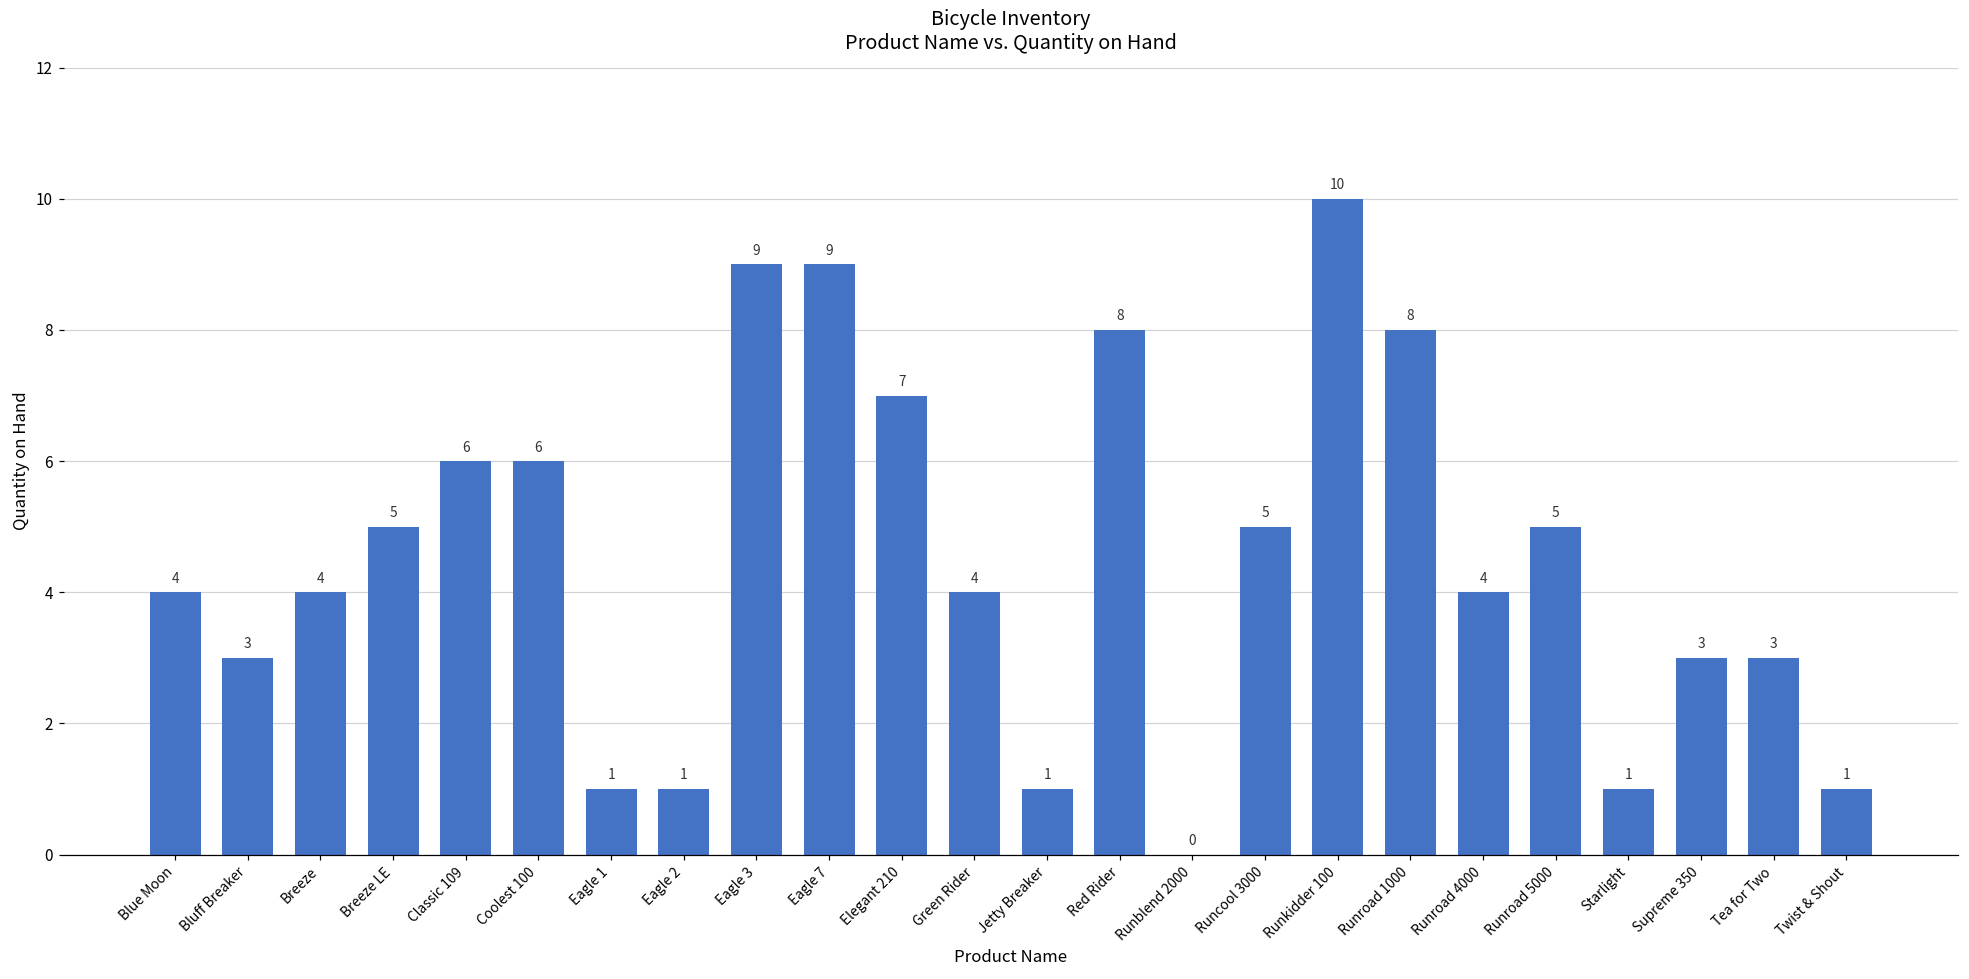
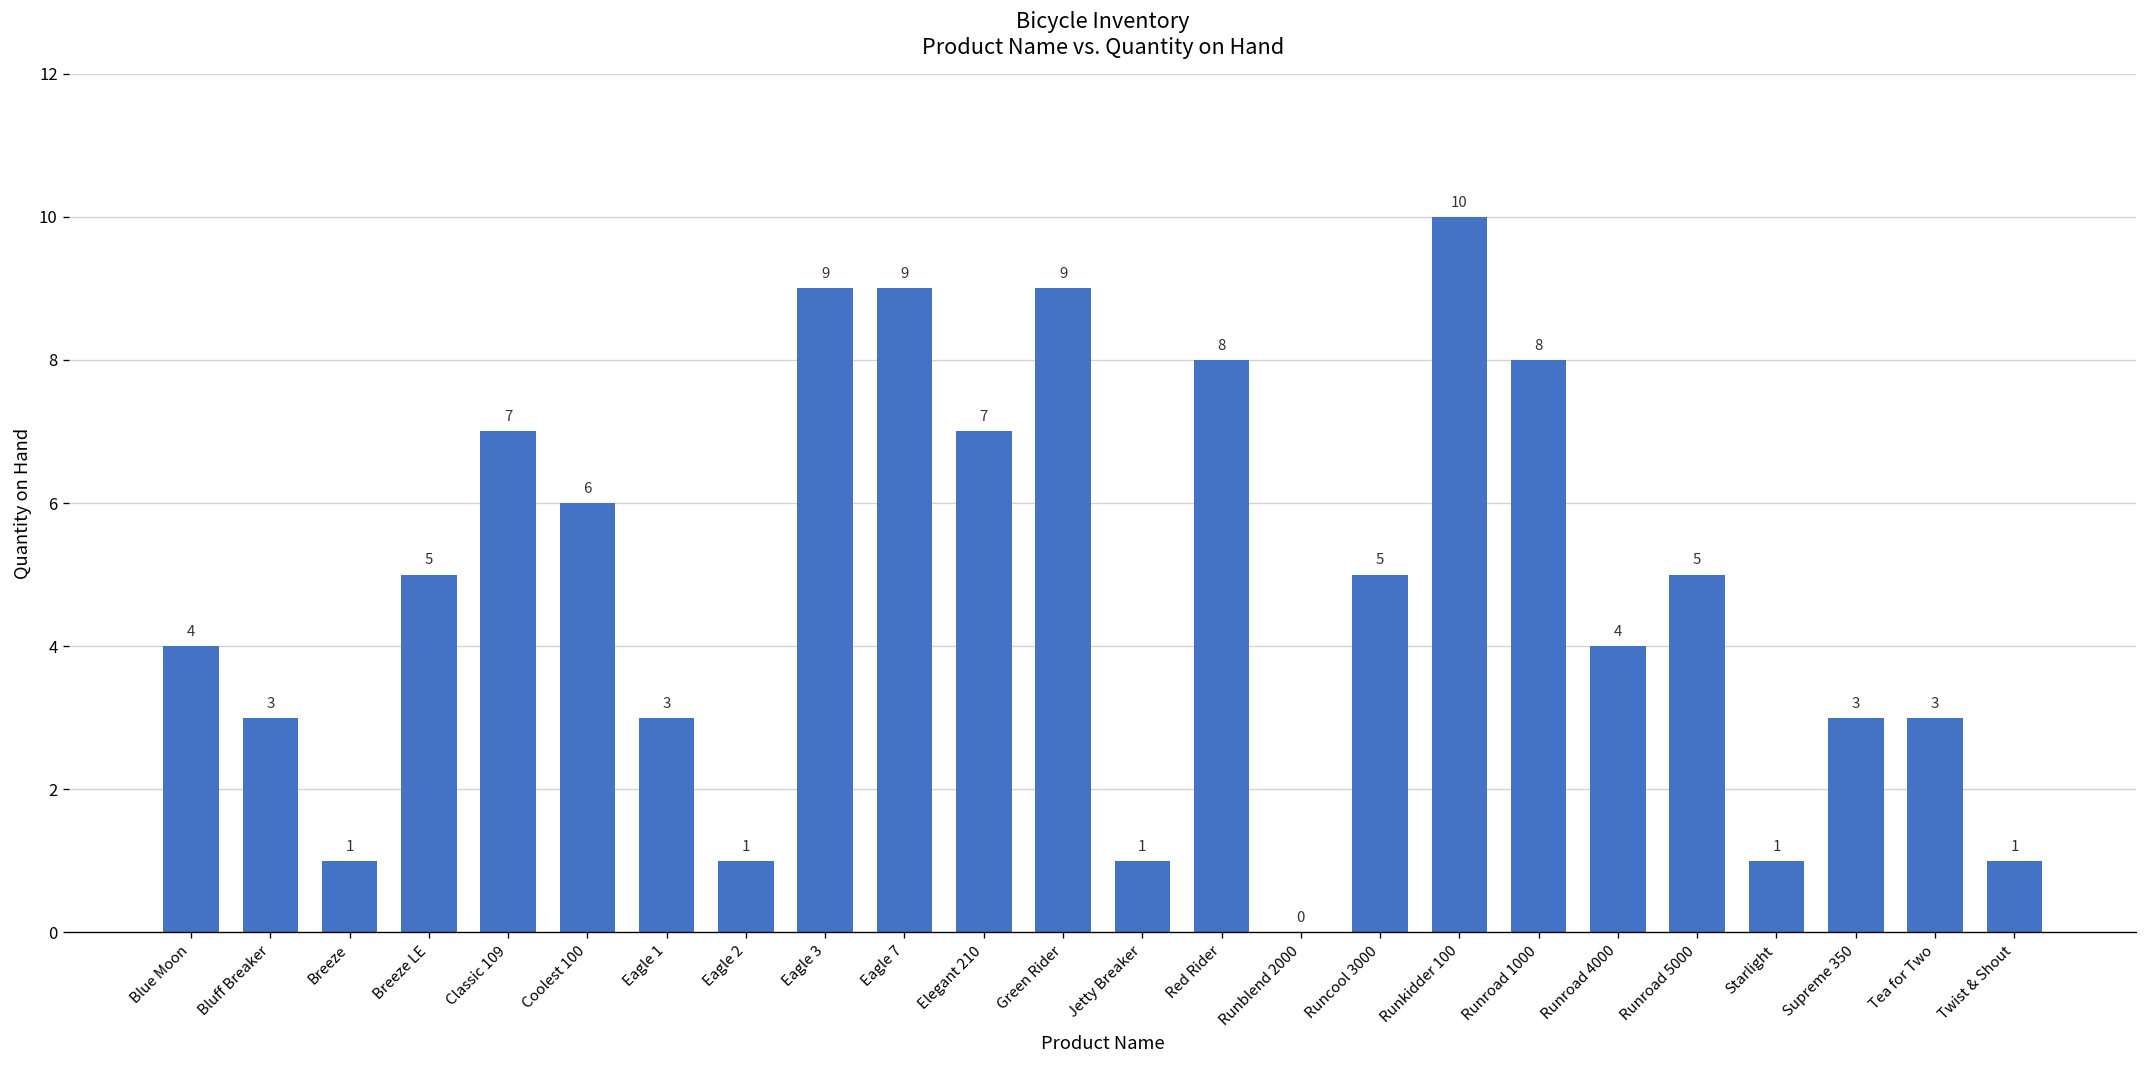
  {
    "Blue Moon": 4,
    "Bluff Breaker": 3,
-   "Breeze": 4,
+   "Breeze": 1,
    "Breeze LE": 5,
-   "Classic 109": 6,
+   "Classic 109": 7,
    "Coolest 100": 6,
-   "Eagle 1": 1,
+   "Eagle 1": 3,
    "Eagle 2": 1,
    "Eagle 3": 9,
    "Eagle 7": 9,
    "Elegant 210": 7,
-   "Green Rider": 4,
+   "Green Rider": 9,
    "Jetty Breaker": 1,
    "Red Rider": 8,
    "Runblend 2000": 0,
    "Runcool 3000": 5,
    "Runkidder 100": 10,
    "Runroad 1000": 8,
    "Runroad 4000": 4,
    "Runroad 5000": 5,
    "Starlight": 1,
    "Supreme 350": 3,
    "Tea for Two": 3,
    "Twist & Shout": 1
  }
